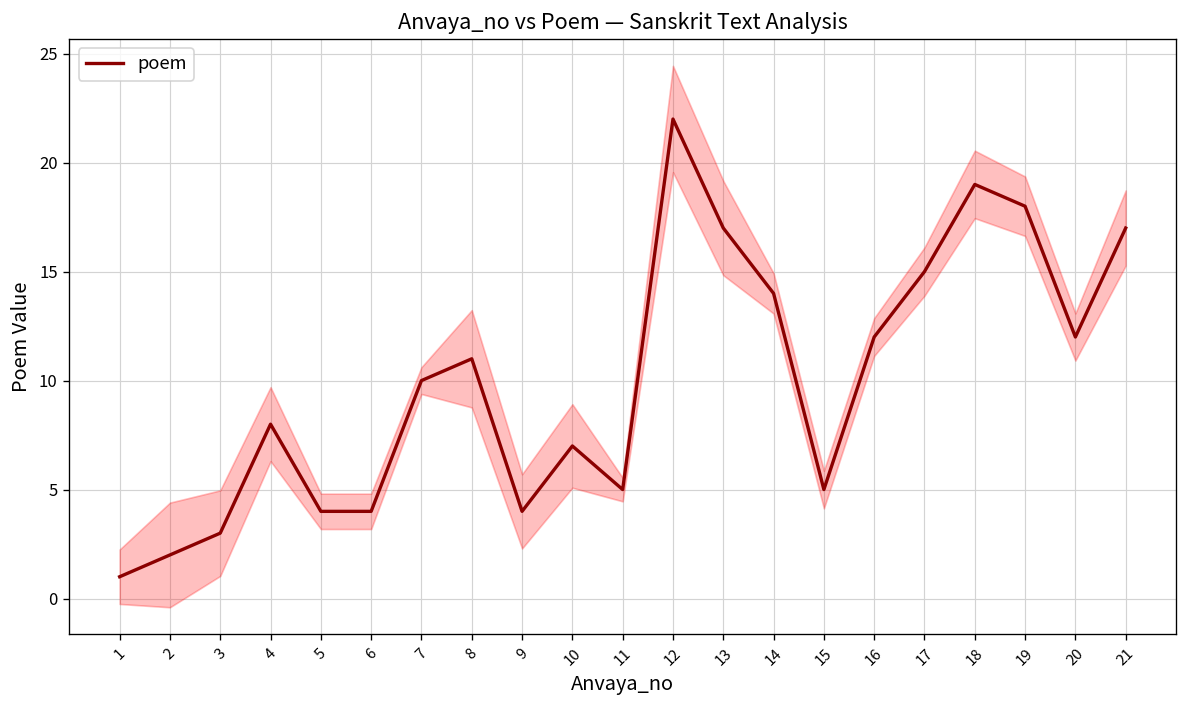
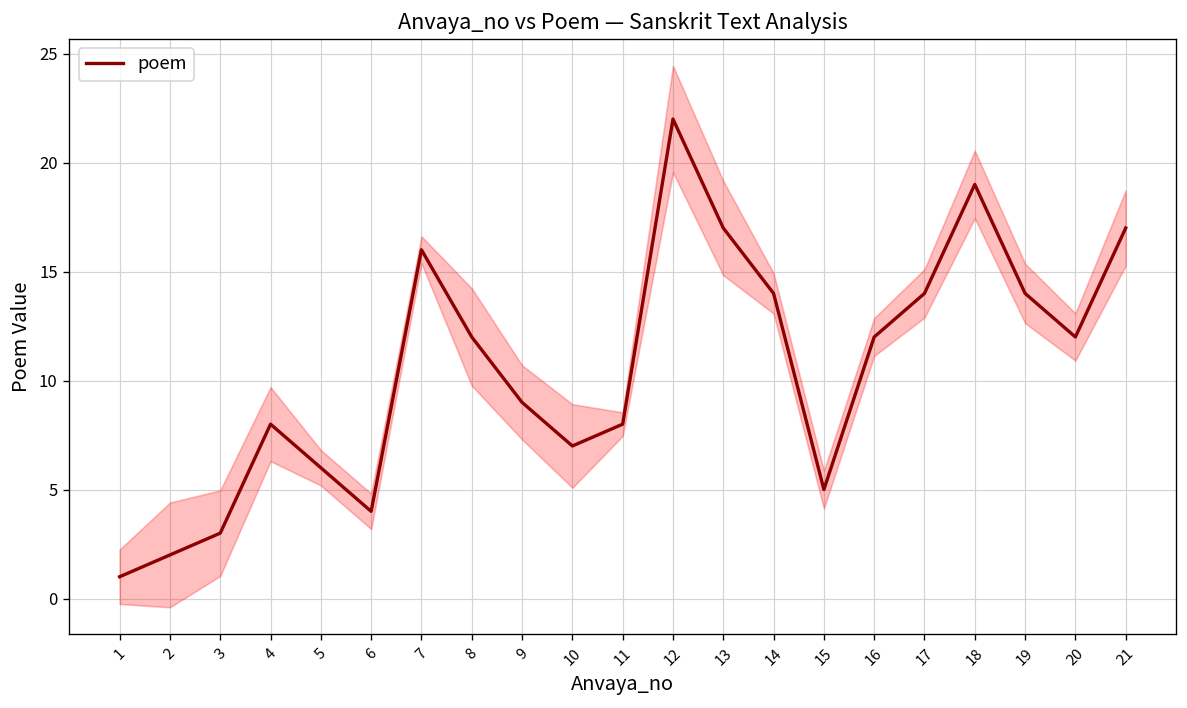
  {
    "poem": {
      "1": 1,
      "2": 2,
      "3": 3,
      "4": 8,
-     "5": 4,
+     "5": 6,
      "6": 4,
-     "7": 10,
-     "8": 11,
-     "9": 4,
+     "7": 16,
+     "8": 12,
+     "9": 9,
      "10": 7,
-     "11": 5,
+     "11": 8,
      "12": 22,
      "13": 17,
      "14": 14,
      "15": 5,
      "16": 12,
-     "17": 15,
+     "17": 14,
      "18": 19,
-     "19": 18,
+     "19": 14,
      "20": 12,
      "21": 17
    }
  }
